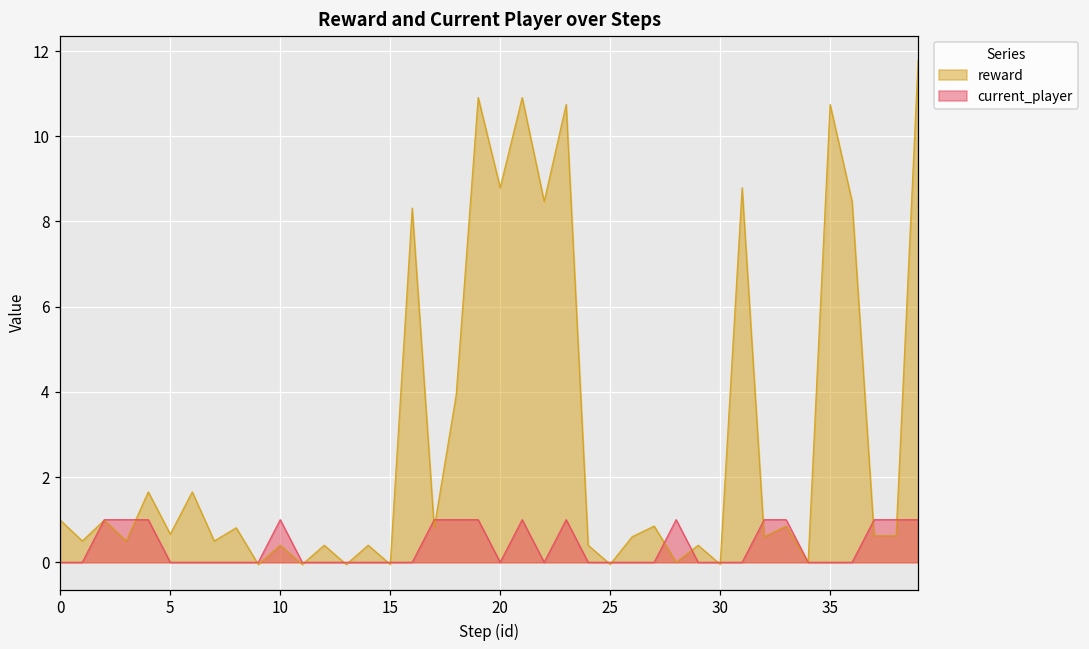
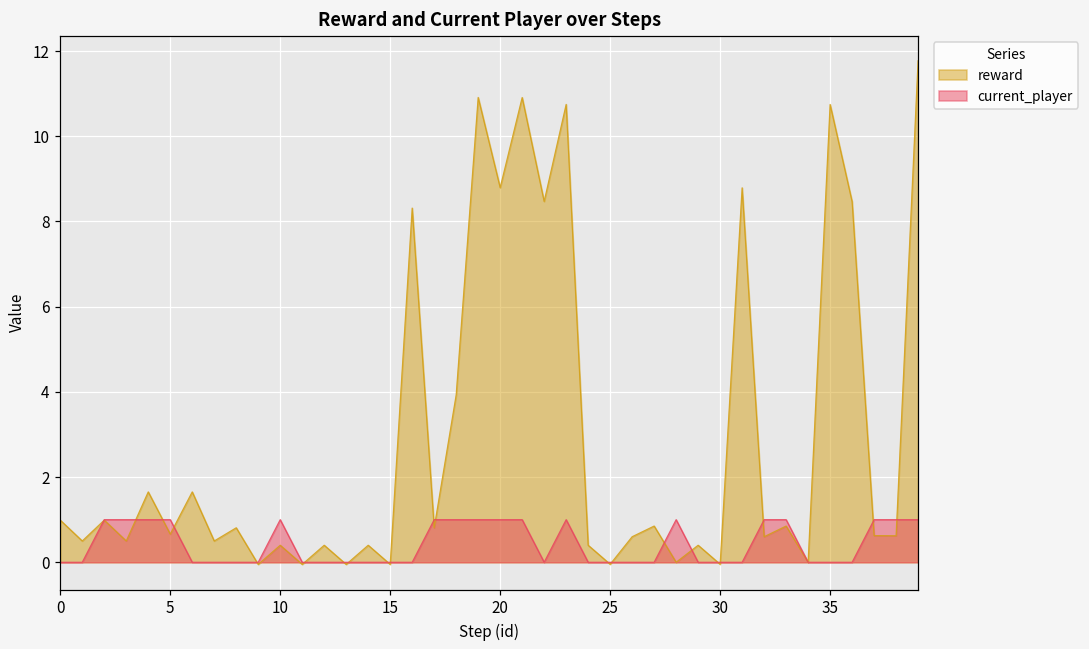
  {
    "current_player": {
      "0": 0,
-     "5": 0,
+     "5": 1,
      "10": 1,
-     "20": 0,
+     "20": 1,
      "35": 0
    }
  }
